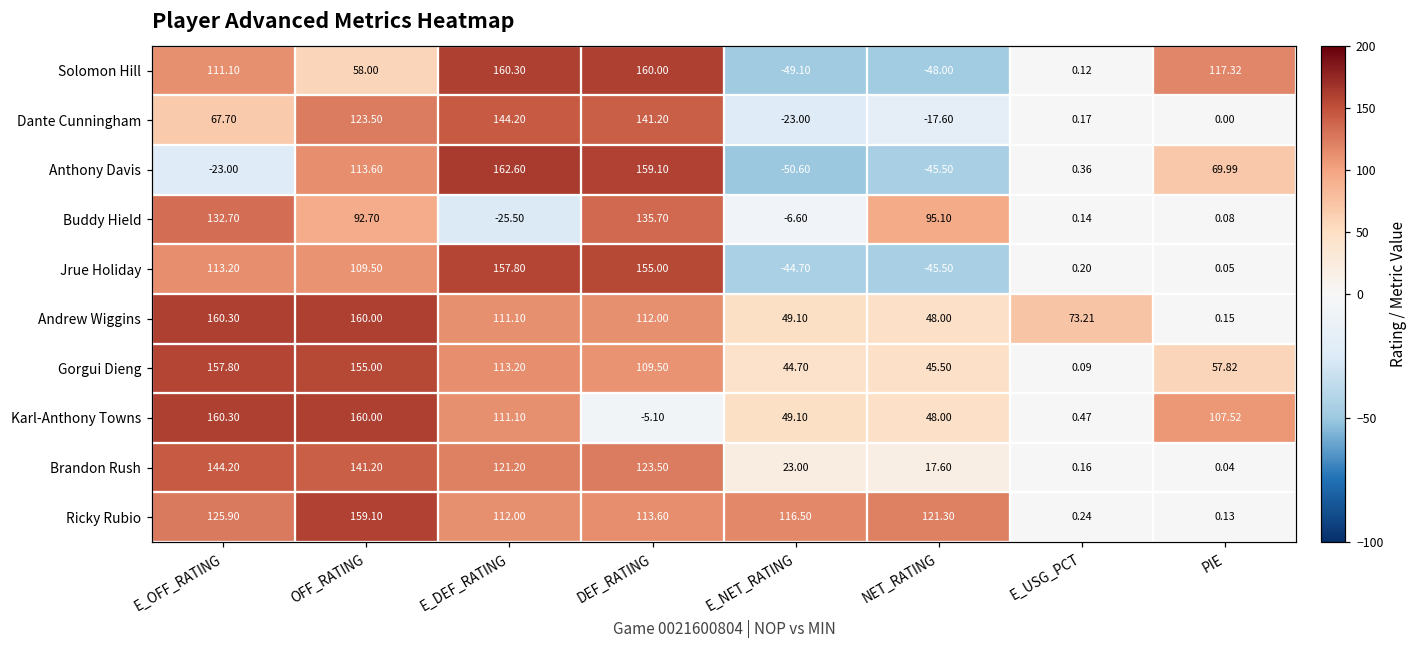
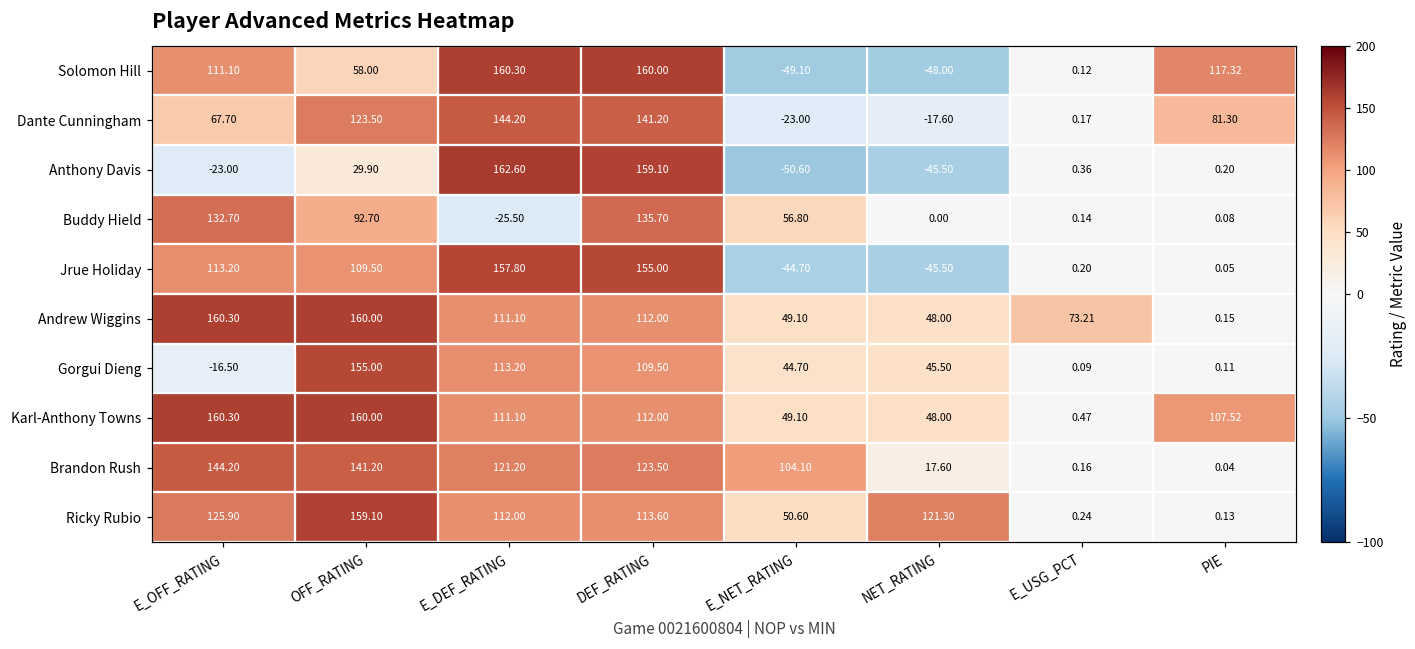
  {
    "Solomon Hill": {
      "E_OFF_RATING": 111.10,
      "OFF_RATING": 58.00,
      "E_DEF_RATING": 160.30,
      "DEF_RATING": 160.00,
      "E_NET_RATING": -49.10,
      "NET_RATING": -48.00,
      "E_USG_PCT": 0.12,
      "PIE": 117.32
    },
    "Dante Cunningham": {
      "E_OFF_RATING": 67.70,
      "OFF_RATING": 123.50,
      "E_DEF_RATING": 144.20,
      "DEF_RATING": 141.20,
      "E_NET_RATING": -23.00,
      "NET_RATING": -17.60,
      "E_USG_PCT": 0.17,
-     "PIE": 0.00
+     "PIE": 81.30
    },
    "Anthony Davis": {
      "E_OFF_RATING": -23.00,
-     "OFF_RATING": 113.60,
+     "OFF_RATING": 29.90,
      "E_DEF_RATING": 162.60,
      "DEF_RATING": 159.10,
      "E_NET_RATING": -50.60,
      "NET_RATING": -45.50,
      "E_USG_PCT": 0.36,
-     "PIE": 69.99
+     "PIE": 0.20
    },
    "Buddy Hield": {
      "E_OFF_RATING": 132.70,
      "OFF_RATING": 92.70,
      "E_DEF_RATING": -25.50,
      "DEF_RATING": 135.70,
-     "E_NET_RATING": -6.60,
-     "NET_RATING": 95.10,
+     "E_NET_RATING": 56.80,
+     "NET_RATING": 0.00,
      "E_USG_PCT": 0.14,
      "PIE": 0.08
    },
    "Jrue Holiday": {
      "E_OFF_RATING": 113.20,
      "OFF_RATING": 109.50,
      "E_DEF_RATING": 157.80,
      "DEF_RATING": 155.00,
      "E_NET_RATING": -44.70,
      "NET_RATING": -45.50,
      "E_USG_PCT": 0.20,
      "PIE": 0.05
    },
    "Andrew Wiggins": {
      "E_OFF_RATING": 160.30,
      "OFF_RATING": 160.00,
      "E_DEF_RATING": 111.10,
      "DEF_RATING": 112.00,
      "E_NET_RATING": 49.10,
      "NET_RATING": 48.00,
      "E_USG_PCT": 73.21,
      "PIE": 0.15
    },
    "Gorgui Dieng": {
-     "E_OFF_RATING": 157.80,
+     "E_OFF_RATING": -16.50,
      "OFF_RATING": 155.00,
      "E_DEF_RATING": 113.20,
      "DEF_RATING": 109.50,
      "E_NET_RATING": 44.70,
      "NET_RATING": 45.50,
      "E_USG_PCT": 0.09,
-     "PIE": 57.82
+     "PIE": 0.11
    },
    "Karl-Anthony Towns": {
      "E_OFF_RATING": 160.30,
      "OFF_RATING": 160.00,
      "E_DEF_RATING": 111.10,
-     "DEF_RATING": -5.10,
+     "DEF_RATING": 112.00,
      "E_NET_RATING": 49.10,
      "NET_RATING": 48.00,
      "E_USG_PCT": 0.47,
      "PIE": 107.52
    },
    "Brandon Rush": {
      "E_OFF_RATING": 144.20,
      "OFF_RATING": 141.20,
      "E_DEF_RATING": 121.20,
      "DEF_RATING": 123.50,
-     "E_NET_RATING": 23.00,
+     "E_NET_RATING": 104.10,
      "NET_RATING": 17.60,
      "E_USG_PCT": 0.16,
      "PIE": 0.04
    },
    "Ricky Rubio": {
      "E_OFF_RATING": 125.90,
      "OFF_RATING": 159.10,
      "E_DEF_RATING": 112.00,
      "DEF_RATING": 113.60,
-     "E_NET_RATING": 116.50,
+     "E_NET_RATING": 50.60,
      "NET_RATING": 121.30,
      "E_USG_PCT": 0.24,
      "PIE": 0.13
    }
  }
